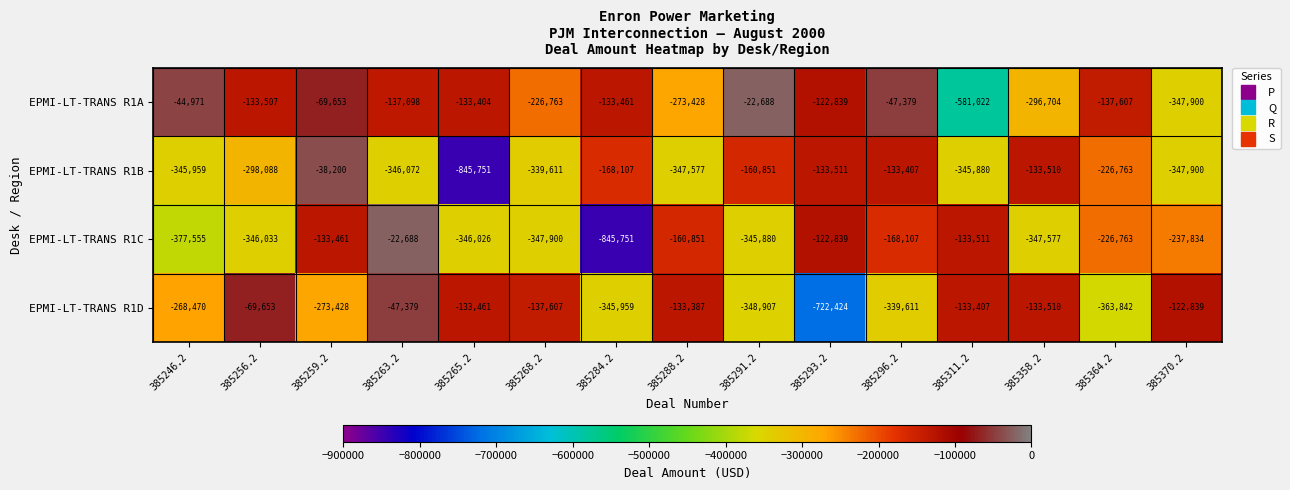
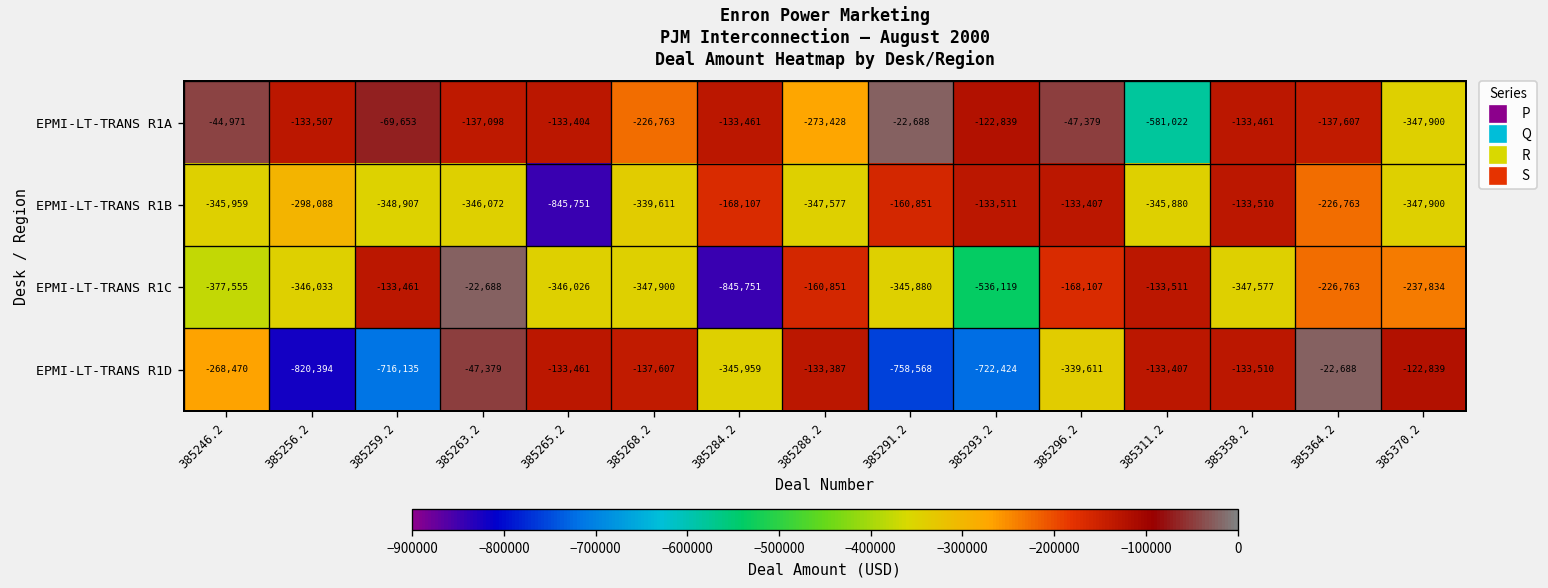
  {
    "EPMI-LT-TRANS R1A": {
      "385246.2": "-44,971",
      "385256.2": "-133,507",
      "385259.2": "-69,653",
      "385263.2": "-137,098",
      "385265.2": "-133,404",
      "385268.2": "-226,763",
      "385284.2": "-133,461",
      "385288.2": "-273,428",
      "385291.2": "-22,688",
      "385293.2": "-122,839",
      "385296.2": "-47,379",
      "385311.2": "-581,022",
-     "385358.2": "-296,704",
+     "385358.2": "-133,461",
      "385364.2": "-137,607",
      "385370.2": "-347,900"
    },
    "EPMI-LT-TRANS R1B": {
      "385246.2": "-345,959",
      "385256.2": "-298,088",
-     "385259.2": "-38,200",
+     "385259.2": "-348,907",
      "385263.2": "-346,072",
      "385265.2": "-845,751",
      "385268.2": "-339,611",
      "385284.2": "-168,107",
      "385288.2": "-347,577",
      "385291.2": "-160,851",
      "385293.2": "-133,511",
      "385296.2": "-133,407",
      "385311.2": "-345,880",
      "385358.2": "-133,510",
      "385364.2": "-226,763",
      "385370.2": "-347,900"
    },
    "EPMI-LT-TRANS R1C": {
      "385246.2": "-377,555",
      "385256.2": "-346,033",
      "385259.2": "-133,461",
      "385263.2": "-22,688",
      "385265.2": "-346,026",
      "385268.2": "-347,900",
      "385284.2": "-845,751",
      "385288.2": "-160,851",
      "385291.2": "-345,880",
-     "385293.2": "-122,839",
+     "385293.2": "-536,119",
      "385296.2": "-168,107",
      "385311.2": "-133,511",
      "385358.2": "-347,577",
      "385364.2": "-226,763",
      "385370.2": "-237,834"
    },
    "EPMI-LT-TRANS R1D": {
      "385246.2": "-268,470",
-     "385256.2": "-69,653",
-     "385259.2": "-273,428",
+     "385256.2": "-820,394",
+     "385259.2": "-716,135",
      "385263.2": "-47,379",
      "385265.2": "-133,461",
      "385268.2": "-137,607",
      "385284.2": "-345,959",
      "385288.2": "-133,387",
-     "385291.2": "-348,907",
+     "385291.2": "-758,568",
      "385293.2": "-722,424",
      "385296.2": "-339,611",
      "385311.2": "-133,407",
      "385358.2": "-133,510",
-     "385364.2": "-363,842",
+     "385364.2": "-22,688",
      "385370.2": "-122,839"
    }
  }
